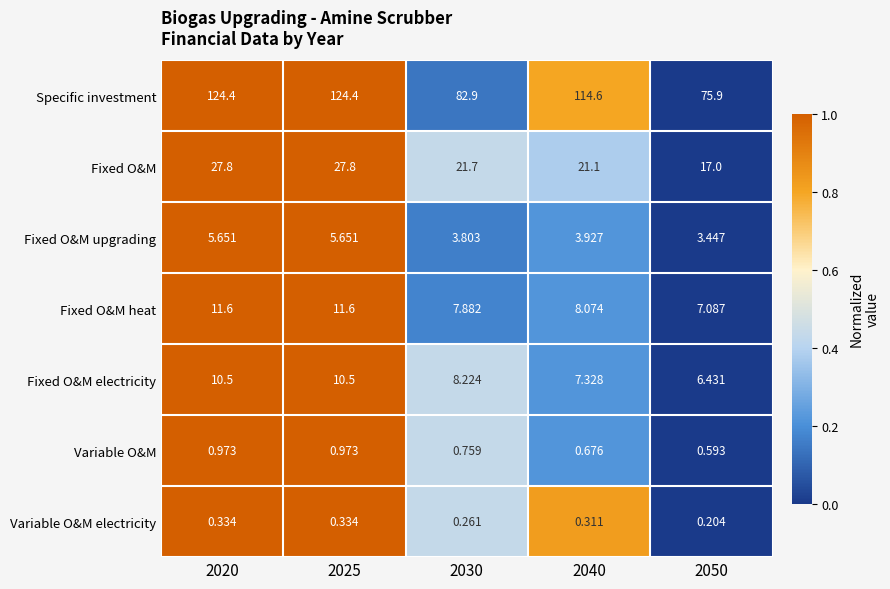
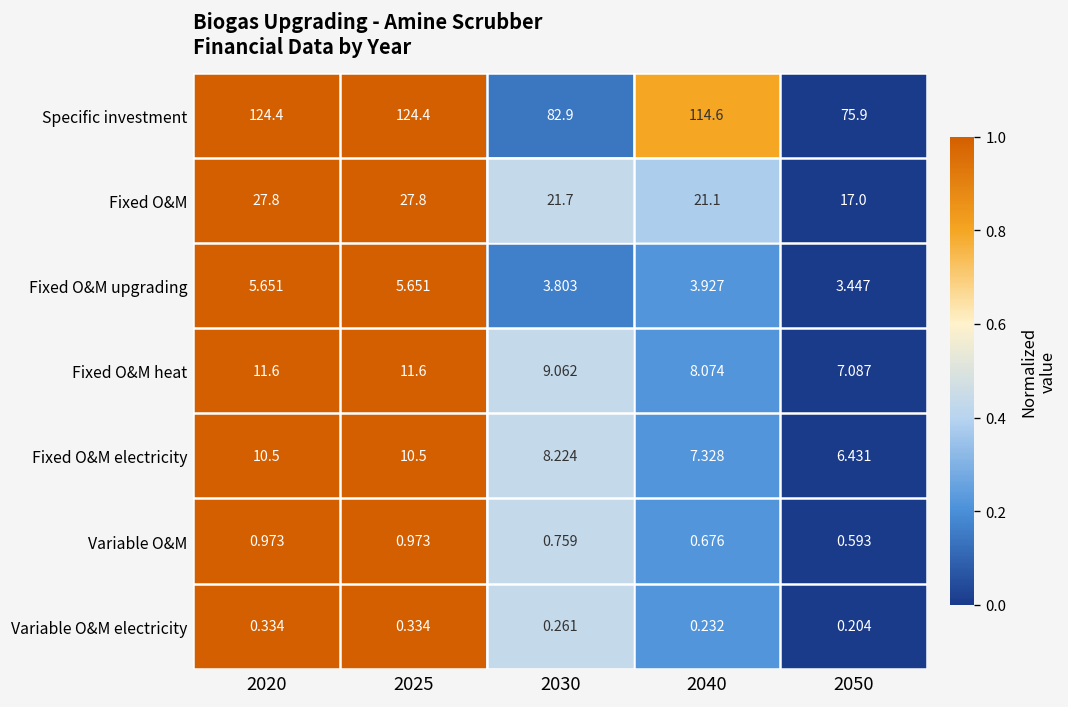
  {
    "Specific investment": {
      "2020": 124.4,
      "2025": 124.4,
      "2030": 82.9,
      "2040": 114.6,
      "2050": 75.9
    },
    "Fixed O&M": {
      "2020": 27.8,
      "2025": 27.8,
      "2030": 21.7,
      "2040": 21.1,
      "2050": 17.0
    },
    "Fixed O&M upgrading": {
      "2020": 5.651,
      "2025": 5.651,
      "2030": 3.803,
      "2040": 3.927,
      "2050": 3.447
    },
    "Fixed O&M heat": {
      "2020": 11.6,
      "2025": 11.6,
-     "2030": 7.882,
+     "2030": 9.062,
      "2040": 8.074,
      "2050": 7.087
    },
    "Fixed O&M electricity": {
      "2020": 10.5,
      "2025": 10.5,
      "2030": 8.224,
      "2040": 7.328,
      "2050": 6.431
    },
    "Variable O&M": {
      "2020": 0.973,
      "2025": 0.973,
      "2030": 0.759,
      "2040": 0.676,
      "2050": 0.593
    },
    "Variable O&M electricity": {
      "2020": 0.334,
      "2025": 0.334,
      "2030": 0.261,
-     "2040": 0.311,
+     "2040": 0.232,
      "2050": 0.204
    }
  }
